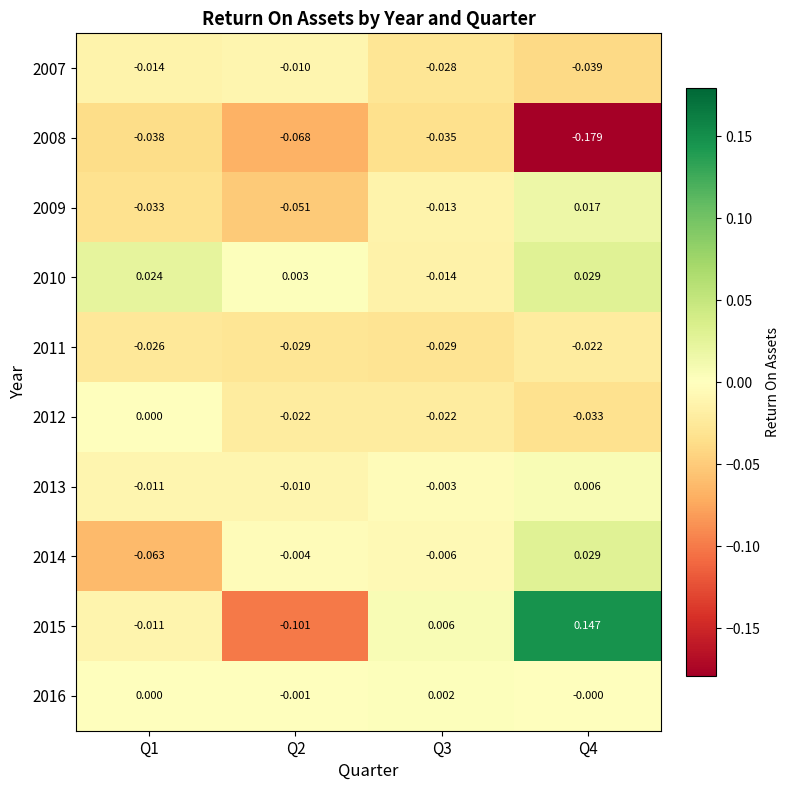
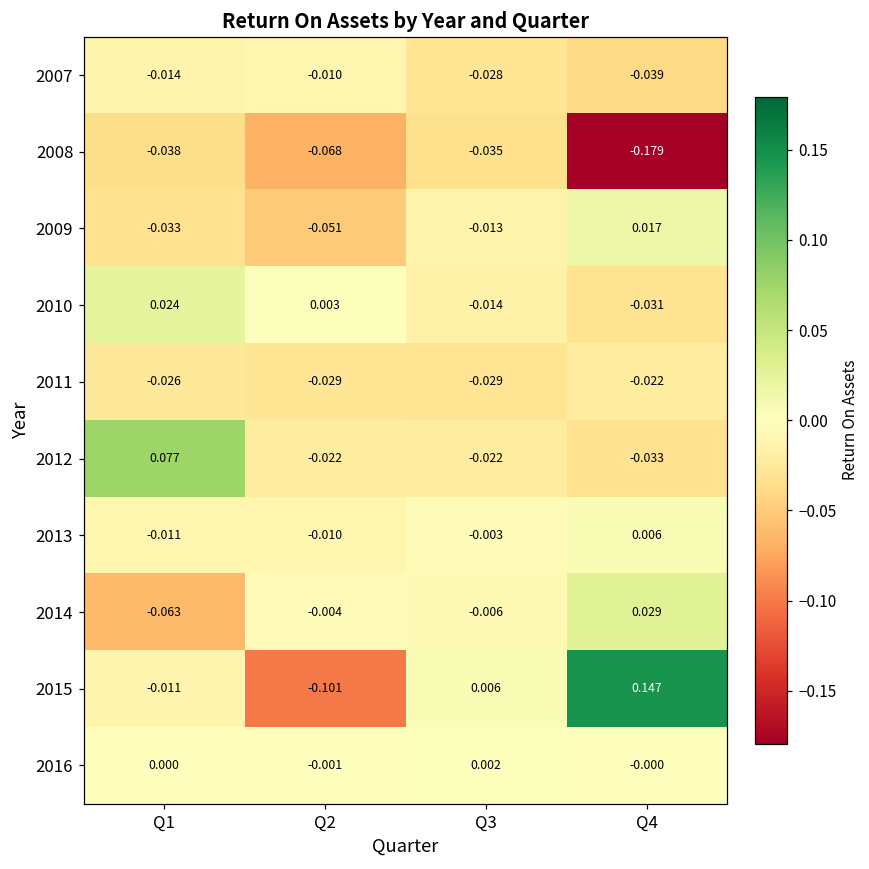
  {
    "2007": {
      "Q1": -0.014,
      "Q2": -0.010,
      "Q3": -0.028,
      "Q4": -0.039
    },
    "2008": {
      "Q1": -0.038,
      "Q2": -0.068,
      "Q3": -0.035,
      "Q4": -0.179
    },
    "2009": {
      "Q1": -0.033,
      "Q2": -0.051,
      "Q3": -0.013,
      "Q4": 0.017
    },
    "2010": {
      "Q1": 0.024,
      "Q2": 0.003,
      "Q3": -0.014,
-     "Q4": 0.029
+     "Q4": -0.031
    },
    "2011": {
      "Q1": -0.026,
      "Q2": -0.029,
      "Q3": -0.029,
      "Q4": -0.022
    },
    "2012": {
-     "Q1": 0.000,
+     "Q1": 0.077,
      "Q2": -0.022,
      "Q3": -0.022,
      "Q4": -0.033
    },
    "2013": {
      "Q1": -0.011,
      "Q2": -0.010,
      "Q3": -0.003,
      "Q4": 0.006
    },
    "2014": {
      "Q1": -0.063,
      "Q2": -0.004,
      "Q3": -0.006,
      "Q4": 0.029
    },
    "2015": {
      "Q1": -0.011,
      "Q2": -0.101,
      "Q3": 0.006,
      "Q4": 0.147
    },
    "2016": {
      "Q1": 0.000,
      "Q2": -0.001,
      "Q3": 0.002,
      "Q4": -0.000
    }
  }
